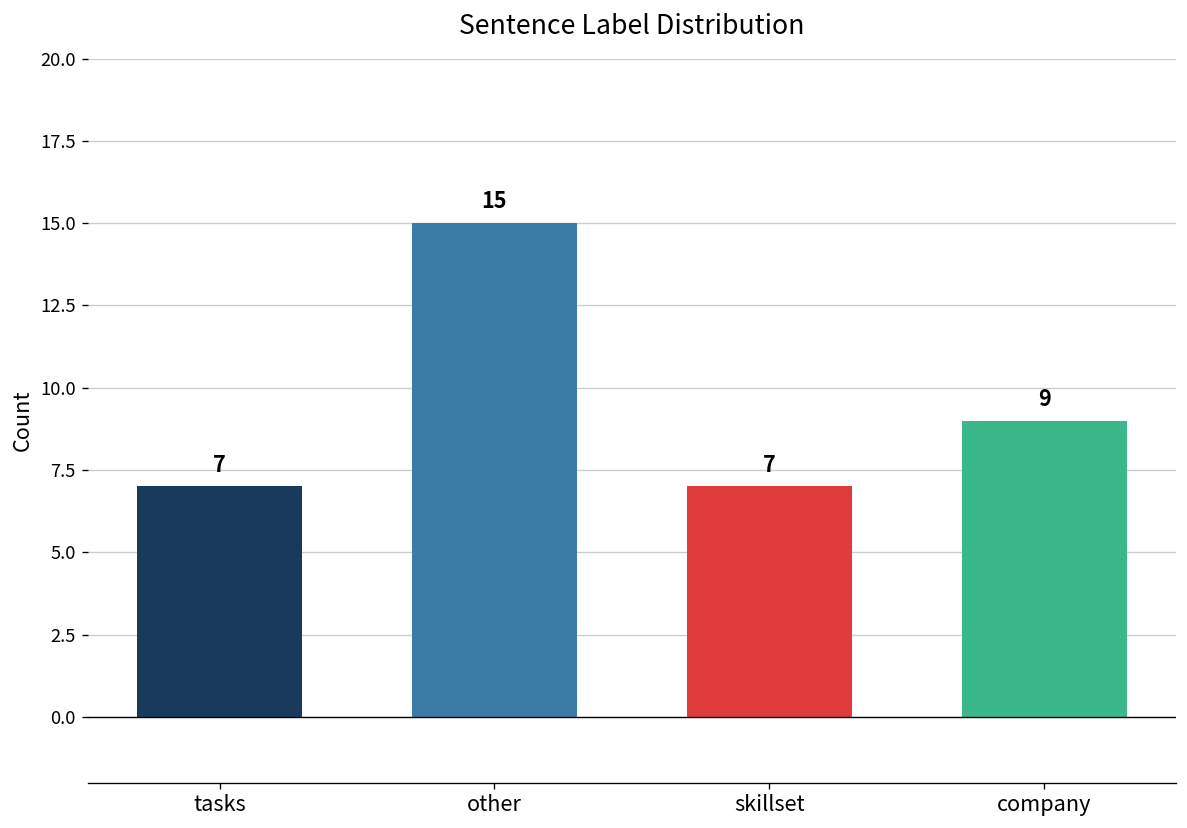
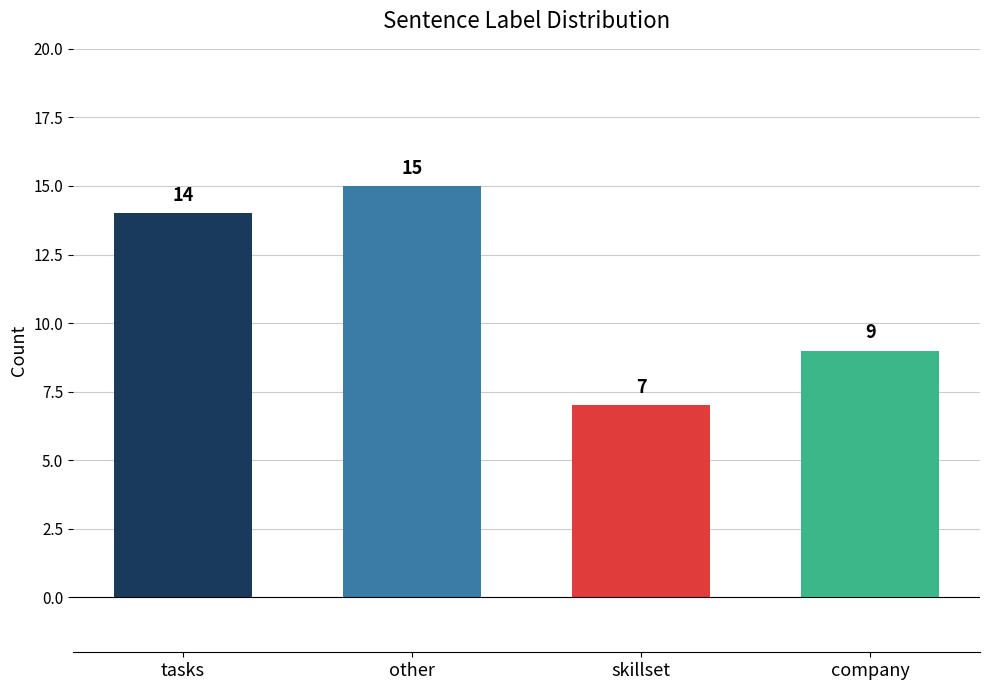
  {
-   "tasks": 7,
+   "tasks": 14,
    "other": 15,
    "skillset": 7,
    "company": 9
  }
